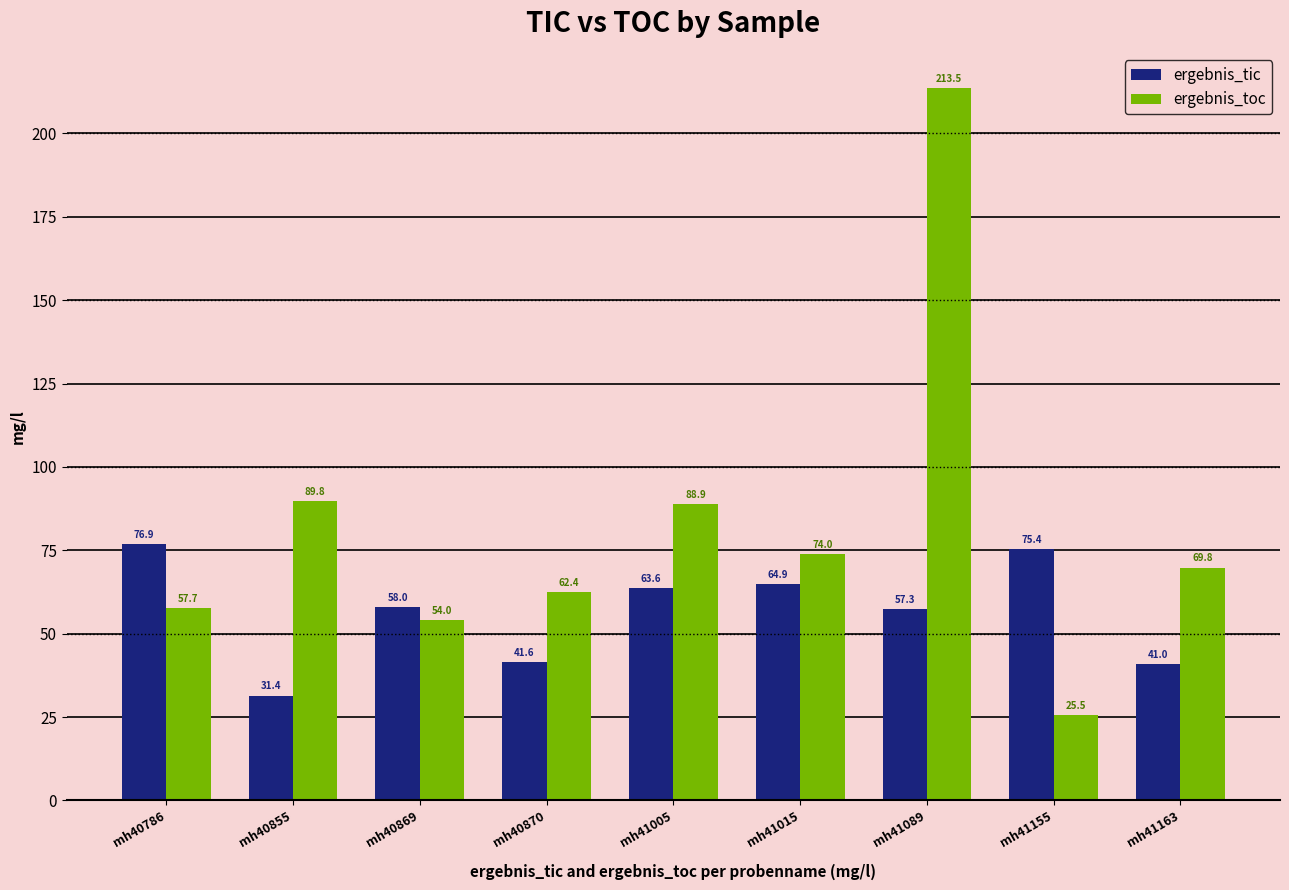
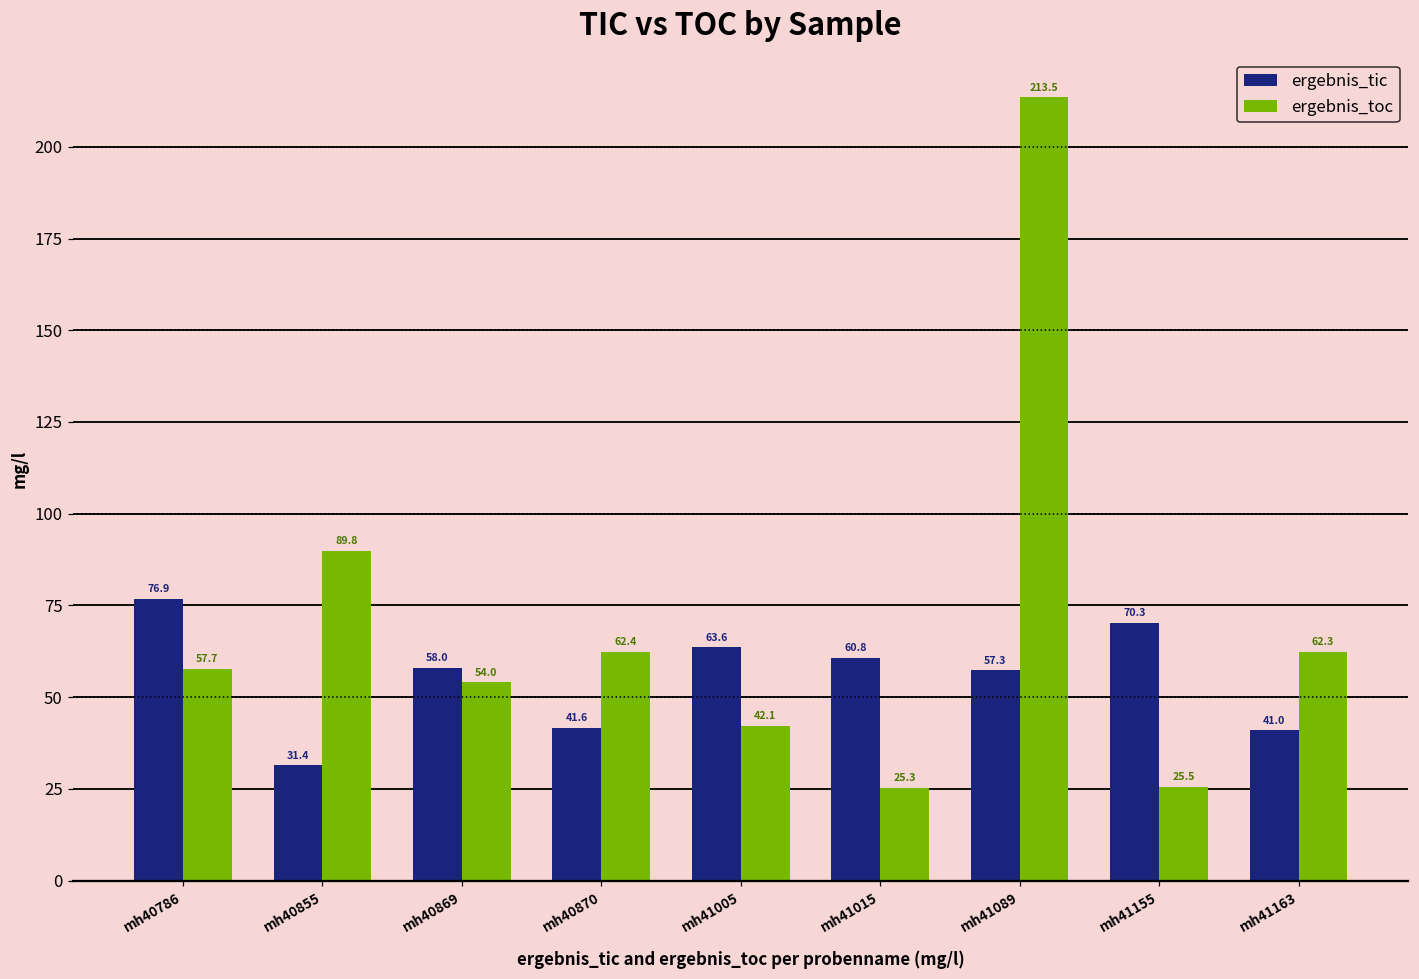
  {
    "ergebnis_tic": {
      "mh40786": 76.9,
      "mh40855": 31.4,
      "mh40869": 58.0,
      "mh40870": 41.6,
      "mh41005": 63.6,
-     "mh41015": 64.9,
+     "mh41015": 60.8,
      "mh41089": 57.3,
-     "mh41155": 75.4,
+     "mh41155": 70.3,
      "mh41163": 41.0
    },
    "ergebnis_toc": {
      "mh40786": 57.7,
      "mh40855": 89.8,
      "mh40869": 54.0,
      "mh40870": 62.4,
-     "mh41005": 88.9,
-     "mh41015": 74.0,
+     "mh41005": 42.1,
+     "mh41015": 25.3,
      "mh41089": 213.5,
      "mh41155": 25.5,
-     "mh41163": 69.8
+     "mh41163": 62.3
    }
  }
